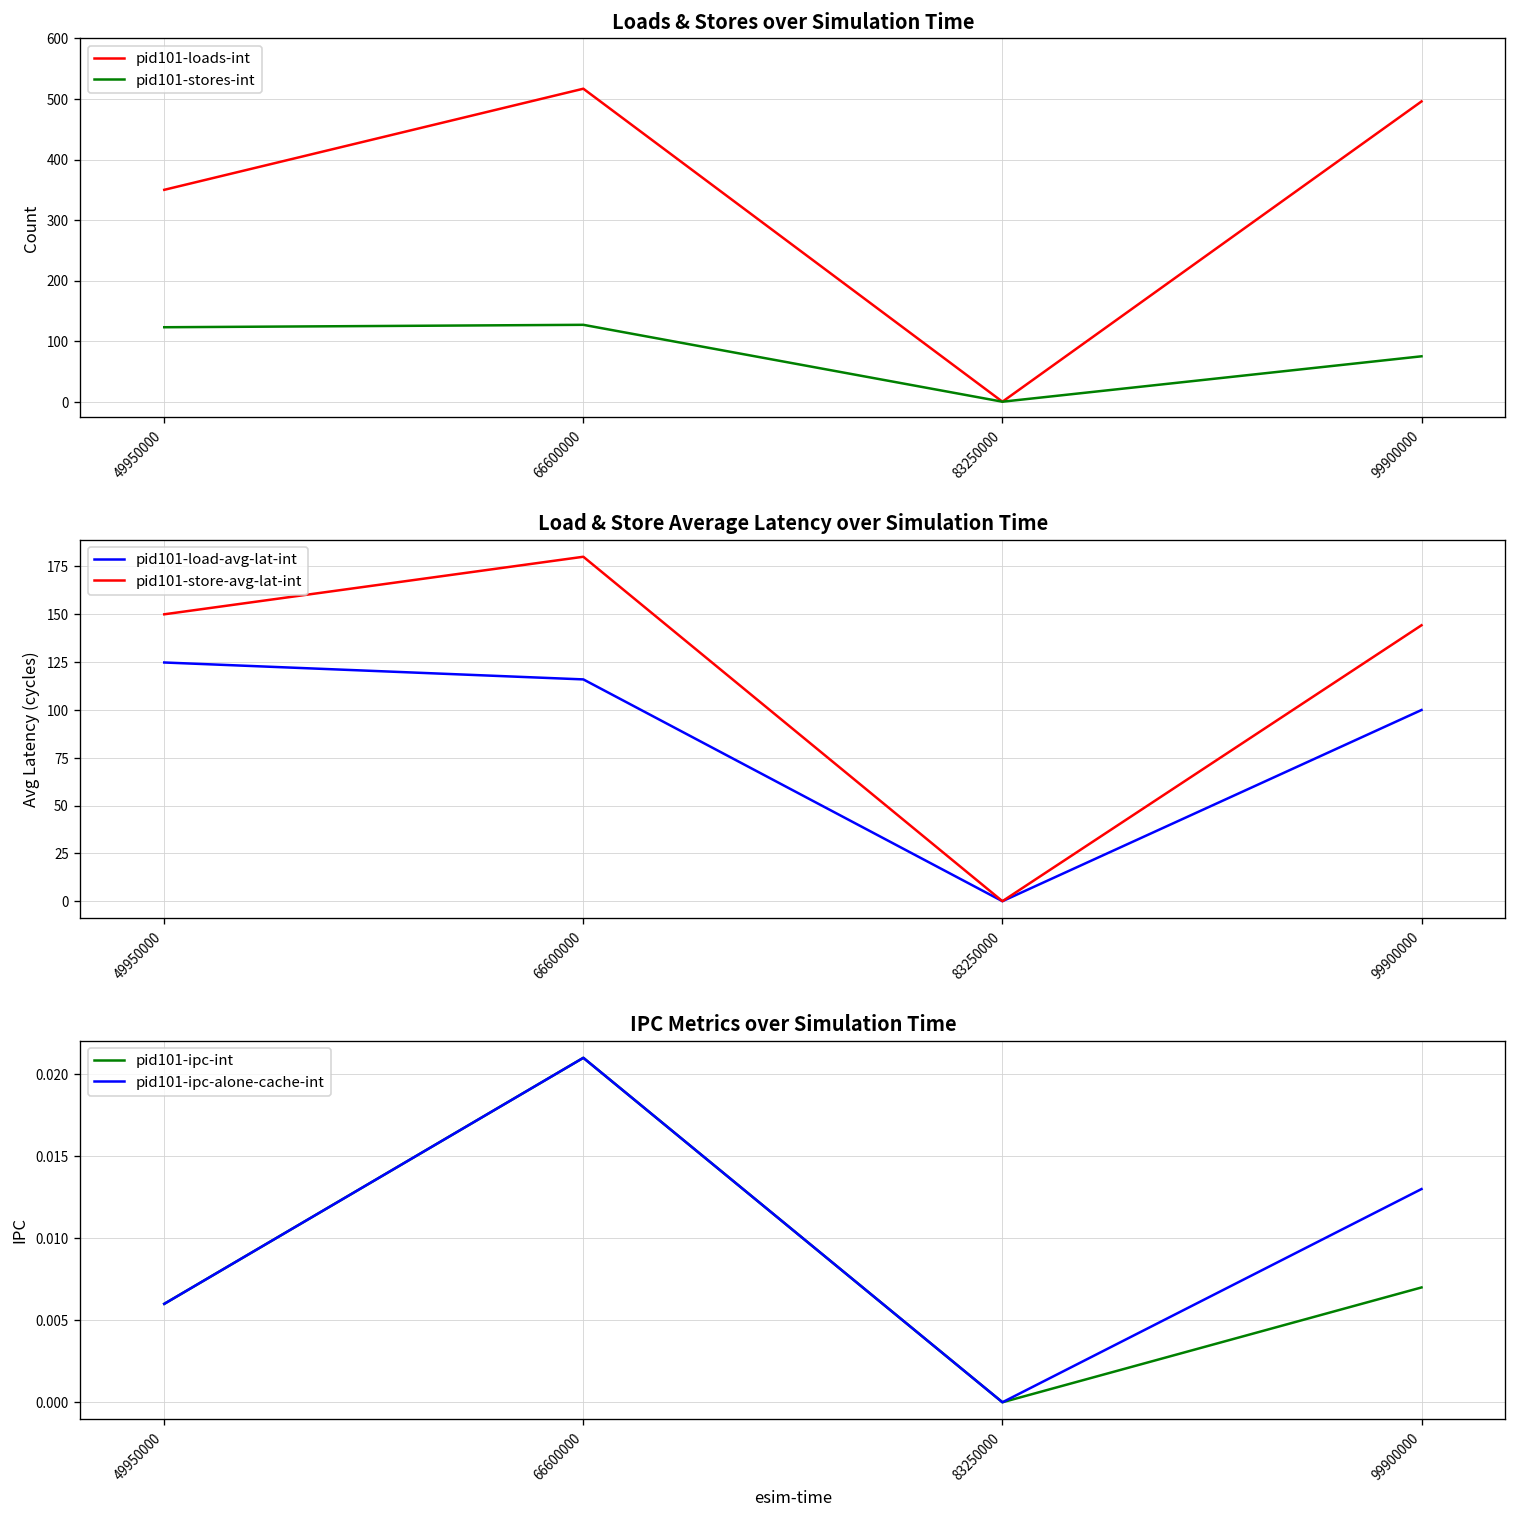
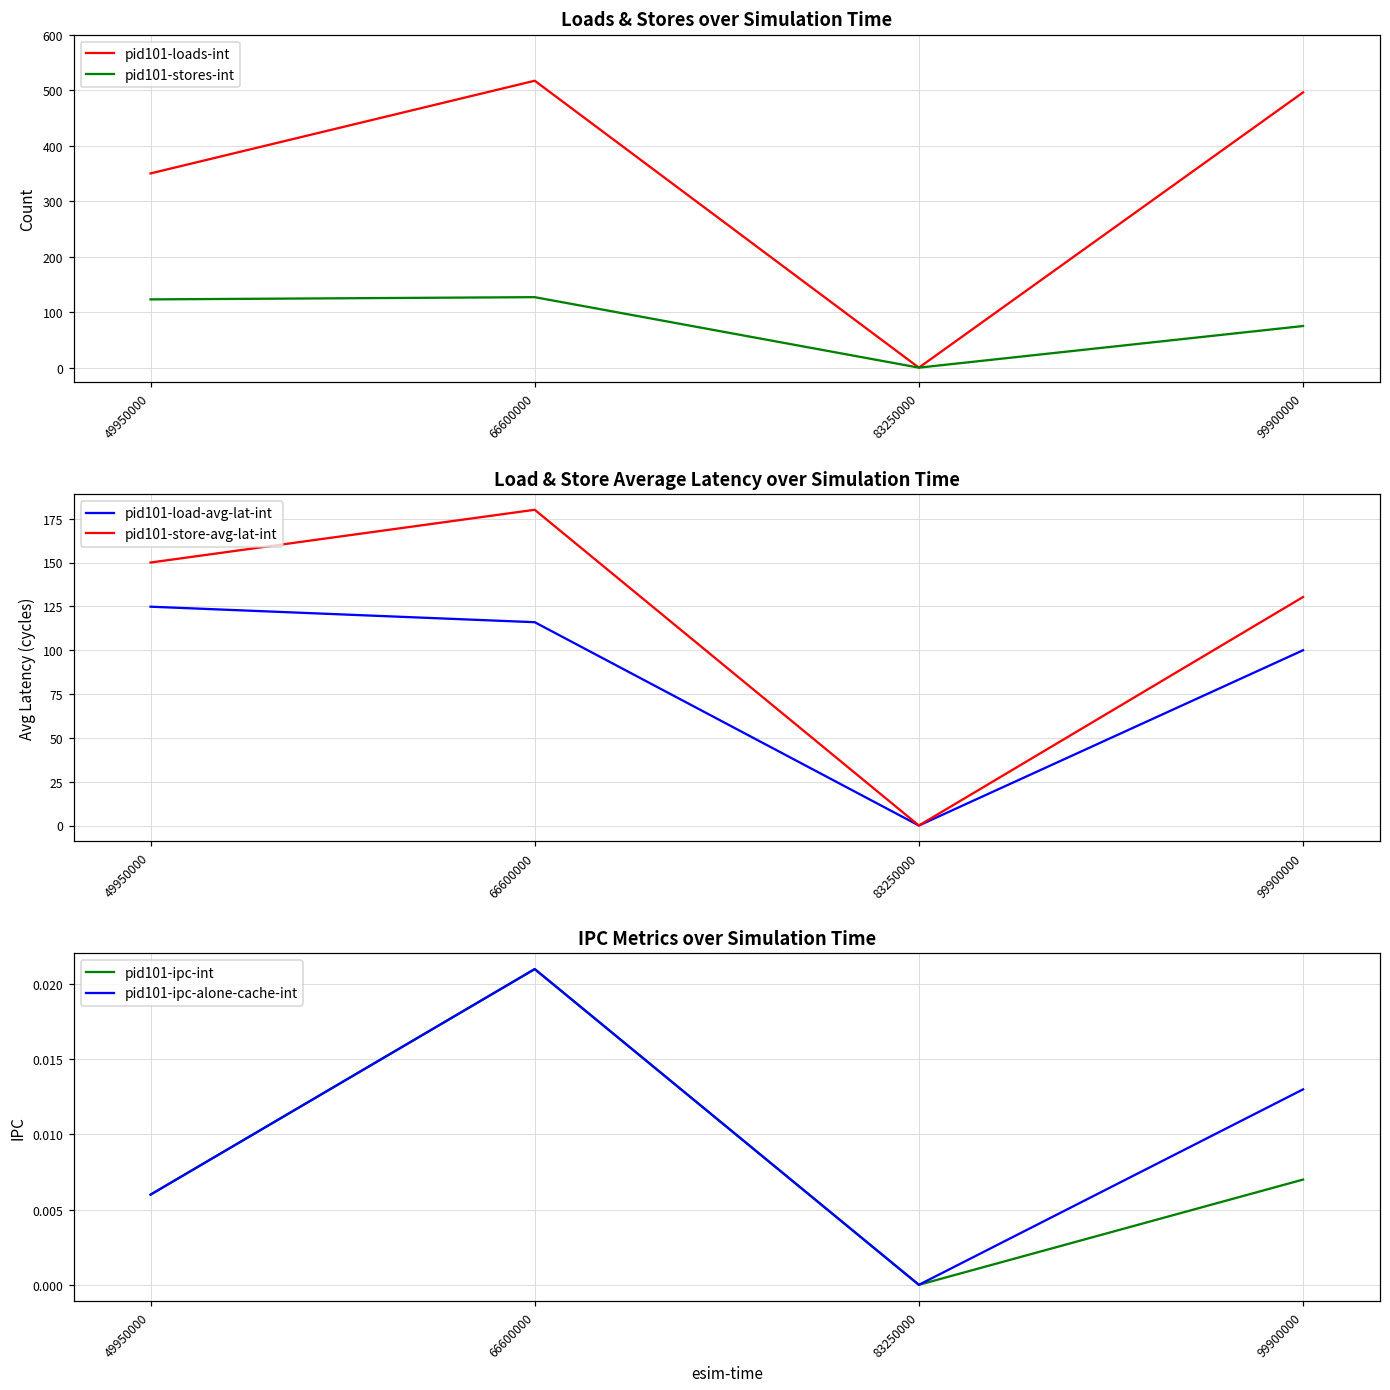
  {
    "Loads & Stores over Simulation Time": {
      "pid101-loads-int": {
        "49950000": 350,
        "66600000": 520,
        "99900000": 500
      },
      "pid101-stores-int": {
        "49950000": 120,
        "66600000": 130,
        "99900000": 80
      }
    },
    "Load & Store Average Latency over Simulation Time": {
      "pid101-load-avg-lat-int": {
        "49950000": 125,
        "66600000": 116,
        "99900000": 100
      },
      "pid101-store-avg-lat-int": {
        "49950000": 150,
        "66600000": 180,
-       "99900000": 144
+       "99900000": 130
      }
    },
    "IPC Metrics over Simulation Time": {
      "pid101-ipc-int": {
        "99900000": 0.0070
      },
      "pid101-ipc-alone-cache-int": {
        "99900000": 0.0130
      }
    }
  }
